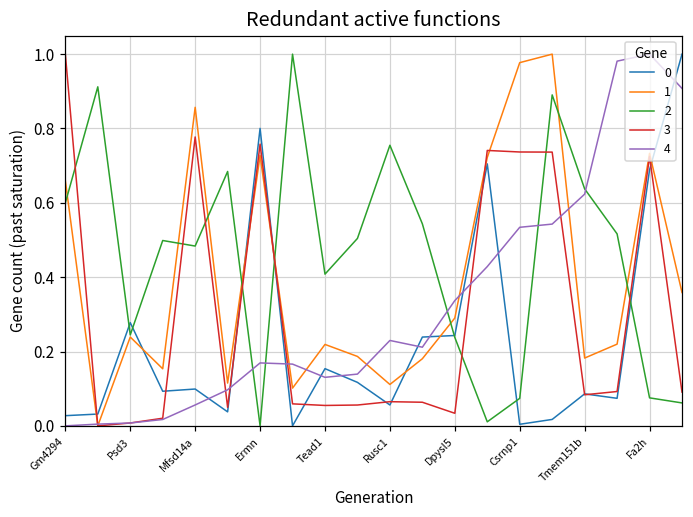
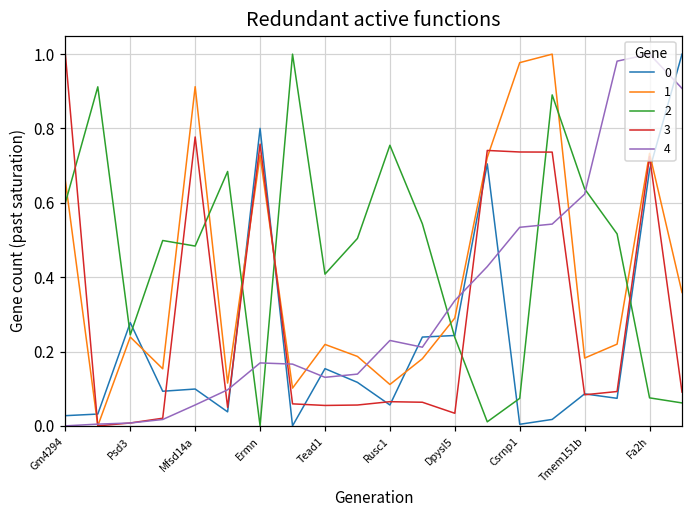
  {
    "0": {
      "Gm4294": 0.03,
      "Psd3": 0.28,
      "Mfsd14a": 0.10,
      "Ermn": 0.80,
      "Tead1": 0.15,
      "Rusc1": 0.06,
      "Csrnp1": 0.00,
      "Fa2h": 0.69
    },
    "1": {
      "Gm4294": 0.66,
-     "Mfsd14a": 0.86,
+     "Mfsd14a": 0.91,
      "Ermn": 0.73,
      "Tead1": 0.22,
      "Rusc1": 0.11,
      "Dpysl5": 0.29,
      "Csrnp1": 0.98,
      "Tmem151b": 0.18,
      "Fa2h": 0.73
    },
    "2": {
      "Gm4294": 0.60,
      "Mfsd14a": 0.48,
      "Ermn": 0.00,
      "Tead1": 0.41,
      "Rusc1": 0.75,
      "Csrnp1": 0.07,
      "Tmem151b": 0.64,
      "Fa2h": 0.08
    },
    "3": {
      "Gm4294": 1.00,
      "Mfsd14a": 0.78,
      "Ermn": 0.76,
      "Tead1": 0.05,
      "Rusc1": 0.07,
      "Dpysl5": 0.03,
      "Csrnp1": 0.74,
      "Fa2h": 0.72
    },
    "4": {
      "Gm4294": 0.00,
      "Mfsd14a": 0.06,
      "Ermn": 0.17,
      "Tead1": 0.13,
      "Rusc1": 0.23,
      "Dpysl5": 0.34,
      "Csrnp1": 0.53,
      "Tmem151b": 0.62
    }
  }
